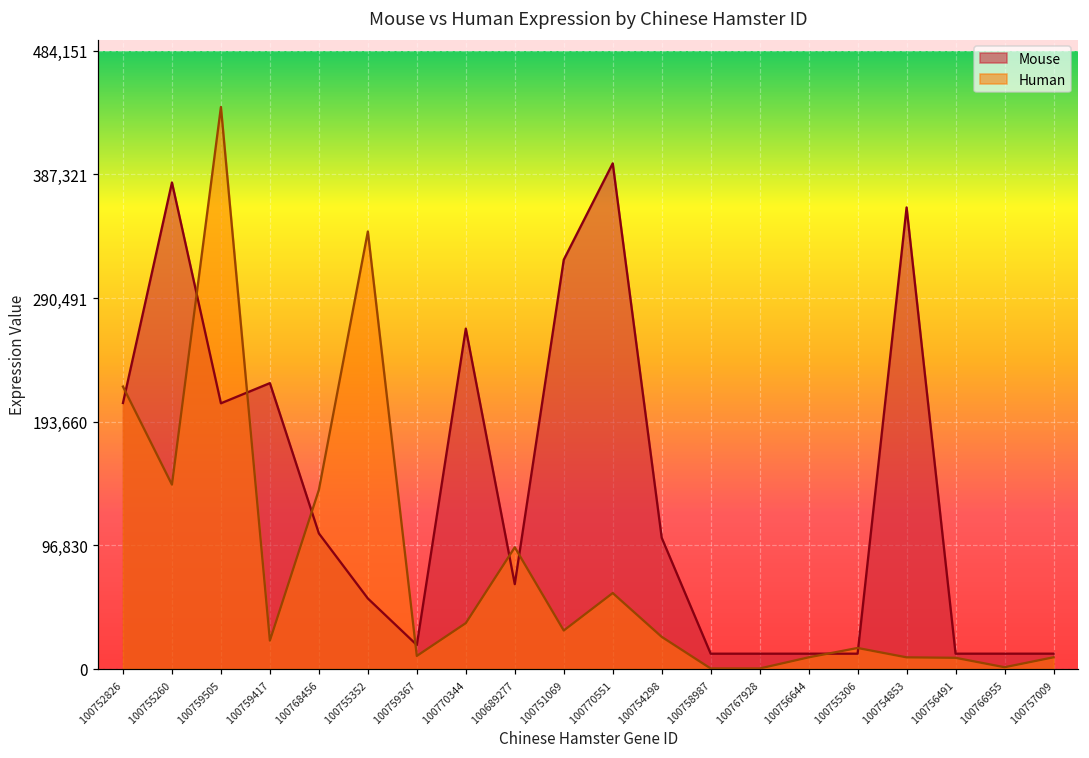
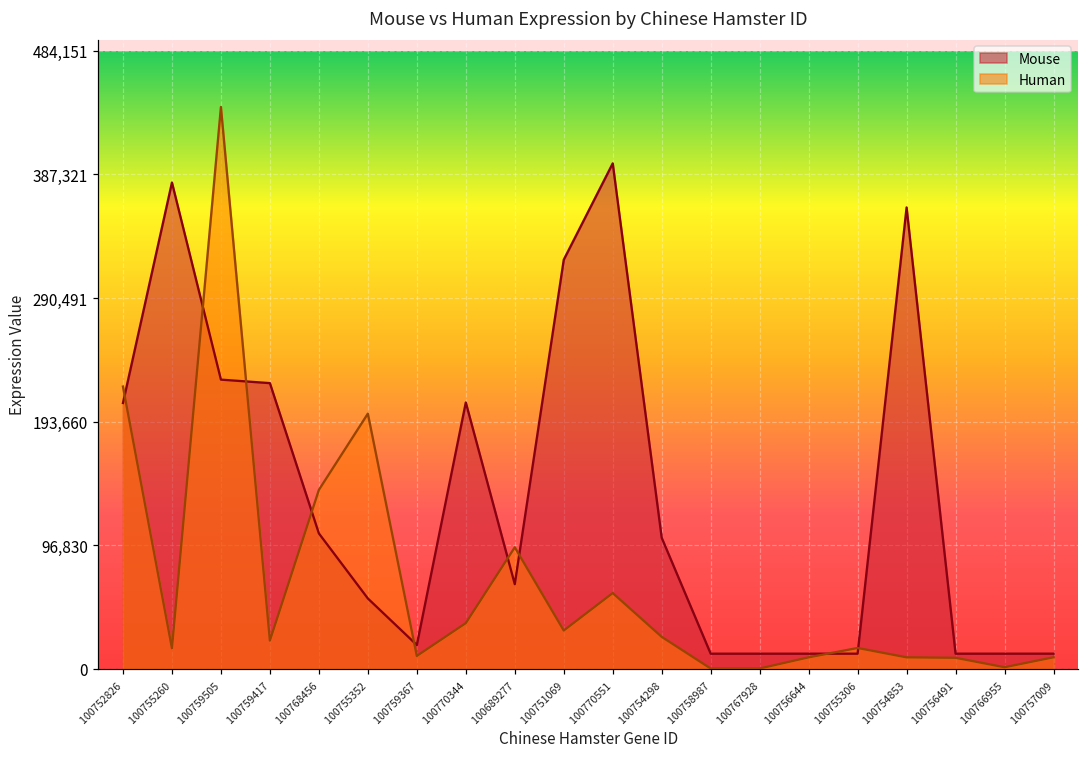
  {
    "Mouse": {
      "100752826": "208,000",
      "100755260": "381,000",
-     "100759505": "208,000",
+     "100759505": "227,000",
      "100759417": "224,000",
      "100768456": "106,000",
      "100755352": "55,000",
      "100759367": "19,000",
-     "100770344": "266,000",
+     "100770344": "209,000",
      "100689277": "66,000",
      "100751069": "320,000",
      "100770551": "396,000",
      "100754298": "103,000",
      "100758987": "12,000",
      "100767928": "12,000",
      "100756644": "12,000",
      "100755306": "12,000",
      "100754853": "361,000",
      "100756491": "12,000",
      "100766955": "12,000",
      "100757009": "12,000"
    },
    "Human": {
      "100752826": "221,000",
-     "100755260": "144,000",
+     "100755260": "16,000",
      "100759505": "440,000",
      "100759417": "22,000",
      "100768456": "140,000",
-     "100755352": "343,000",
+     "100755352": "200,000",
      "100759367": "10,000",
      "100770344": "36,000",
      "100689277": "95,000",
      "100751069": "30,000",
      "100770551": "59,000",
      "100754298": "25,000",
      "100758987": "0",
      "100767928": "0",
      "100756644": "9,000",
      "100755306": "16,000",
      "100754853": "9,000",
      "100756491": "9,000",
      "100766955": "1,000",
      "100757009": "9,000"
    }
  }
